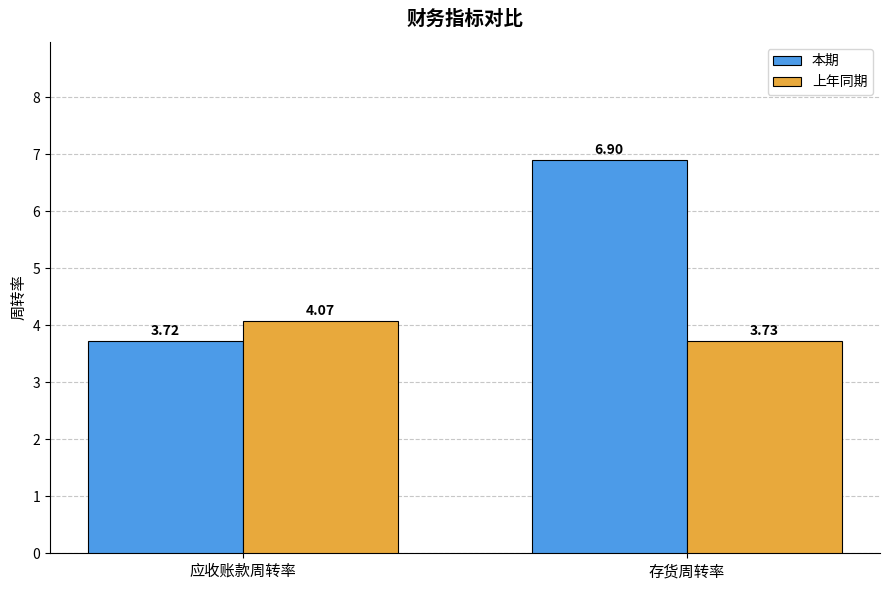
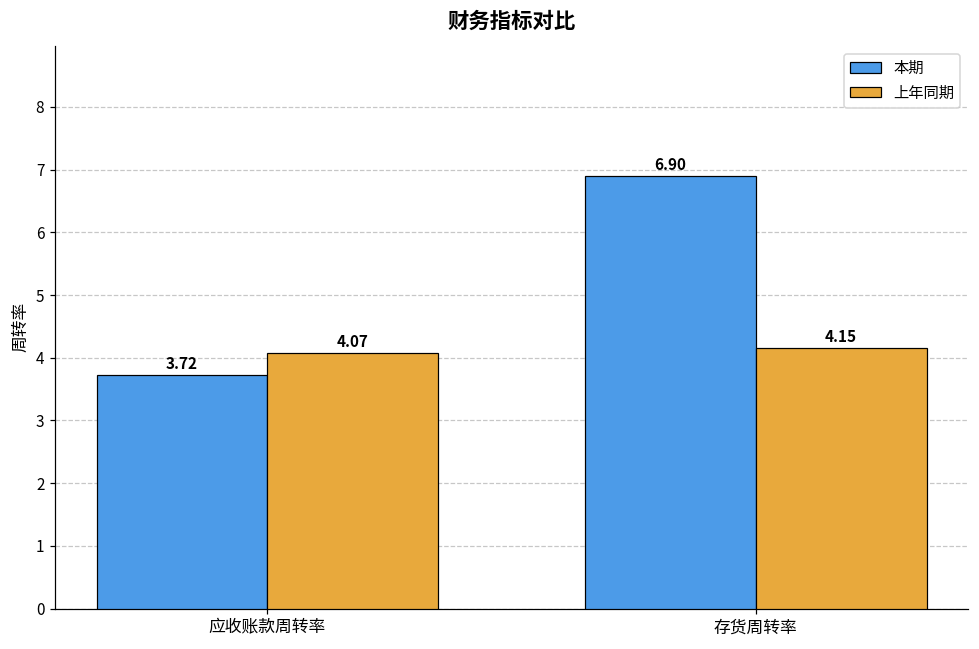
  {
    "本期": {
      "应收账款周转率": 3.72,
      "存货周转率": 6.90
    },
    "上年同期": {
      "应收账款周转率": 4.07,
-     "存货周转率": 3.73
+     "存货周转率": 4.15
    }
  }
